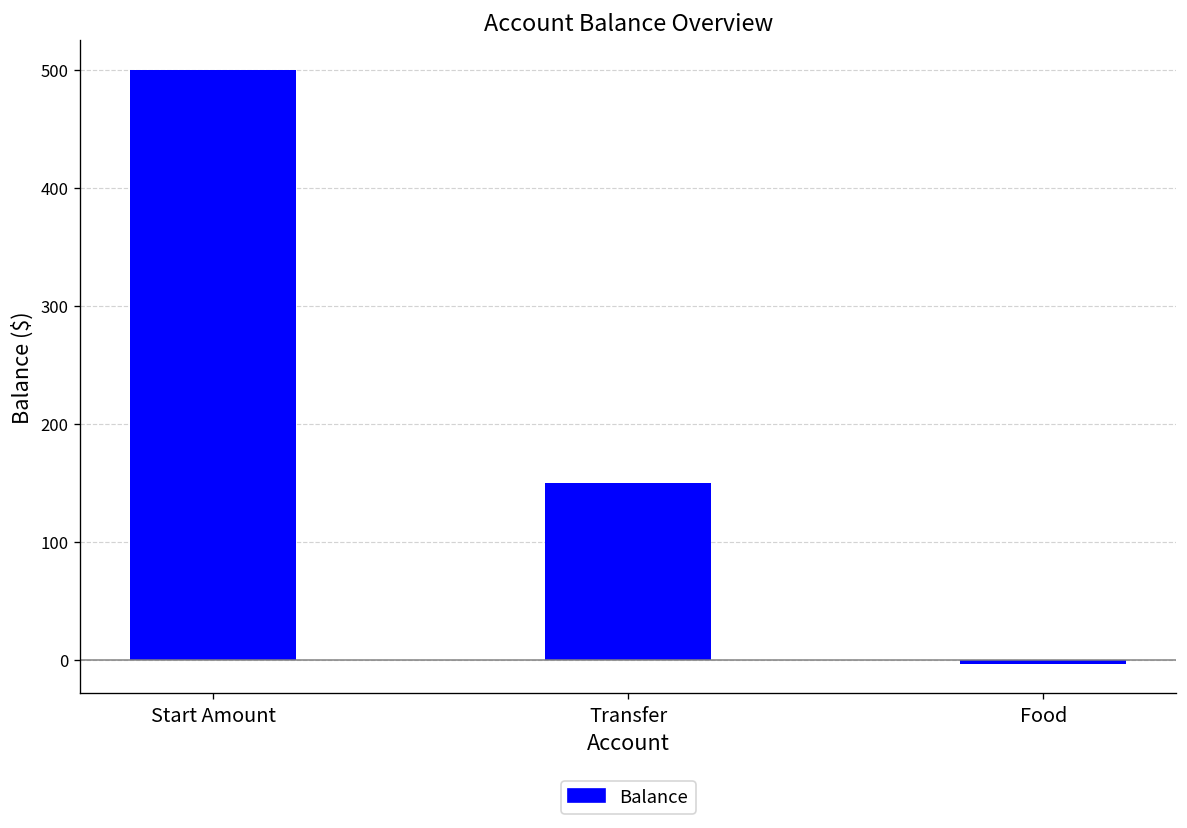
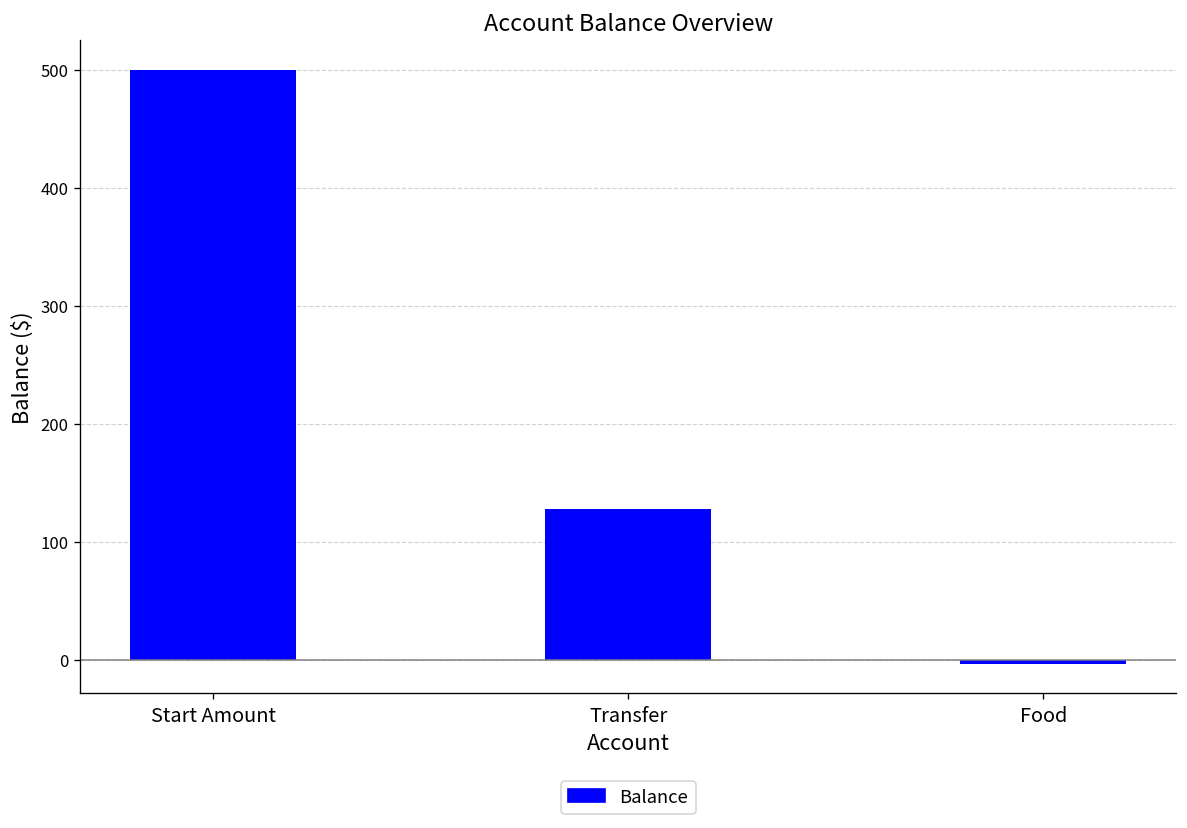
  {
    "Start Amount": 500,
-   "Transfer": 150,
+   "Transfer": 130,
    "Food": 0
  }
